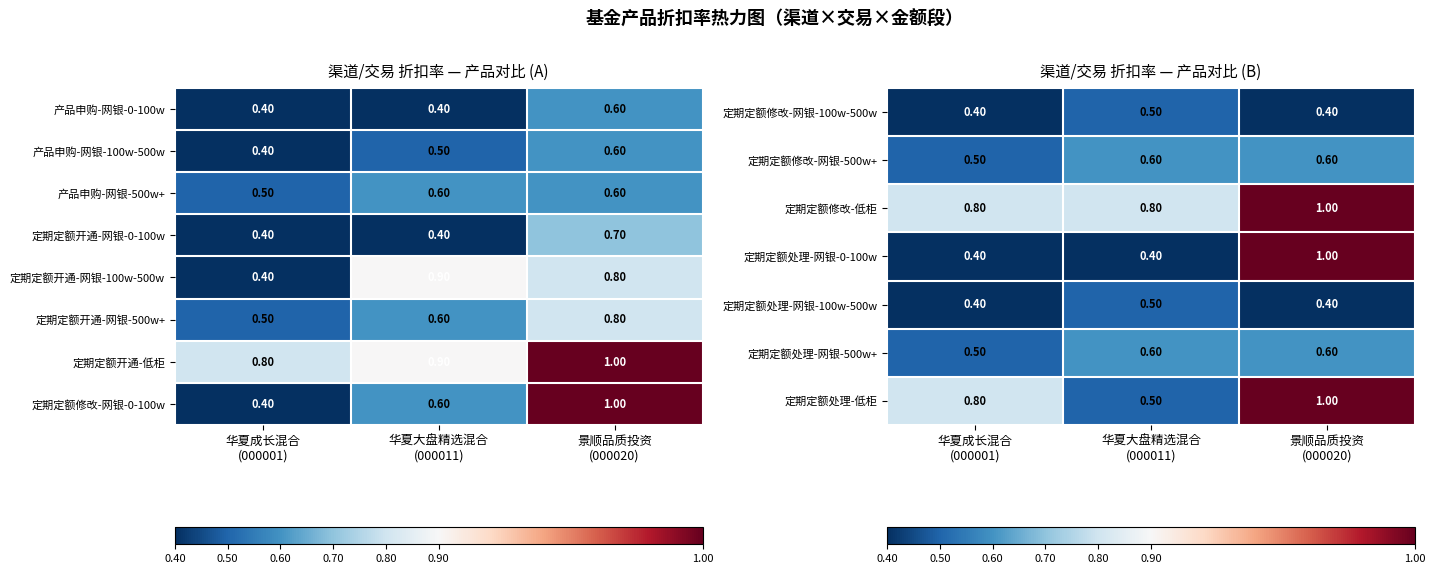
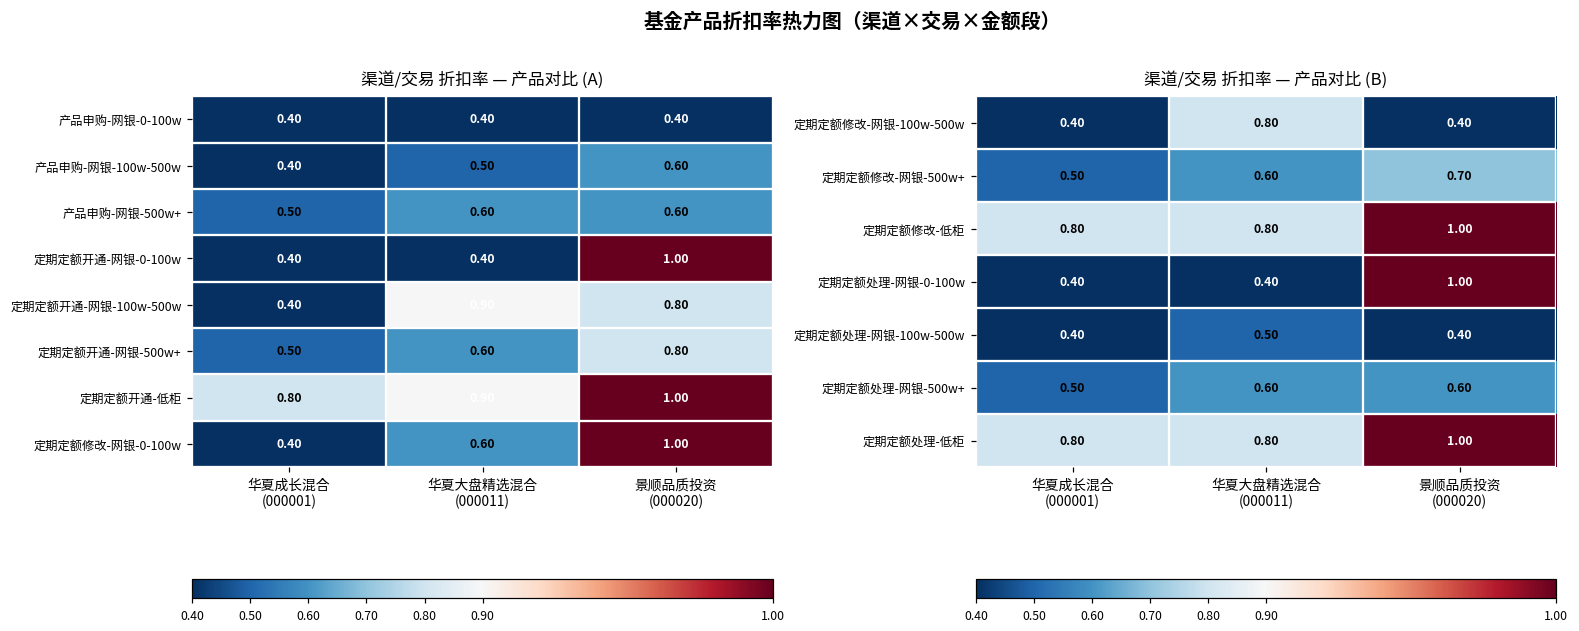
  {
    "渠道/交易 折扣率 — 产品对比 (A)": {
      "产品申购-网银-0-100w": {
        "华夏成长混合 (000001)": 0.40,
        "华夏大盘精选混合 (000011)": 0.40,
-       "景顺品质投资 (000020)": 0.60
+       "景顺品质投资 (000020)": 0.40
      },
      "产品申购-网银-100w-500w": {
        "华夏成长混合 (000001)": 0.40,
        "华夏大盘精选混合 (000011)": 0.50,
        "景顺品质投资 (000020)": 0.60
      },
      "产品申购-网银-500w+": {
        "华夏成长混合 (000001)": 0.50,
        "华夏大盘精选混合 (000011)": 0.60,
        "景顺品质投资 (000020)": 0.60
      },
      "定期定额开通-网银-0-100w": {
        "华夏成长混合 (000001)": 0.40,
        "华夏大盘精选混合 (000011)": 0.40,
-       "景顺品质投资 (000020)": 0.70
+       "景顺品质投资 (000020)": 1.00
      },
      "定期定额开通-网银-100w-500w": {
        "华夏成长混合 (000001)": 0.40,
        "景顺品质投资 (000020)": 0.80
      },
      "定期定额开通-网银-500w+": {
        "华夏成长混合 (000001)": 0.50,
        "华夏大盘精选混合 (000011)": 0.60,
        "景顺品质投资 (000020)": 0.80
      },
      "定期定额开通-低柜": {
        "华夏成长混合 (000001)": 0.80,
        "景顺品质投资 (000020)": 1.00
      },
      "定期定额修改-网银-0-100w": {
        "华夏成长混合 (000001)": 0.40,
        "华夏大盘精选混合 (000011)": 0.60,
        "景顺品质投资 (000020)": 1.00
      }
    },
    "渠道/交易 折扣率 — 产品对比 (B)": {
      "定期定额修改-网银-100w-500w": {
        "华夏成长混合 (000001)": 0.40,
-       "华夏大盘精选混合 (000011)": 0.50,
+       "华夏大盘精选混合 (000011)": 0.80,
        "景顺品质投资 (000020)": 0.40
      },
      "定期定额修改-网银-500w+": {
        "华夏成长混合 (000001)": 0.50,
        "华夏大盘精选混合 (000011)": 0.60,
-       "景顺品质投资 (000020)": 0.60
+       "景顺品质投资 (000020)": 0.70
      },
      "定期定额修改-低柜": {
        "华夏成长混合 (000001)": 0.80,
        "华夏大盘精选混合 (000011)": 0.80,
        "景顺品质投资 (000020)": 1.00
      },
      "定期定额处理-网银-0-100w": {
        "华夏成长混合 (000001)": 0.40,
        "华夏大盘精选混合 (000011)": 0.40,
        "景顺品质投资 (000020)": 1.00
      },
      "定期定额处理-网银-100w-500w": {
        "华夏成长混合 (000001)": 0.40,
        "华夏大盘精选混合 (000011)": 0.50,
        "景顺品质投资 (000020)": 0.40
      },
      "定期定额处理-网银-500w+": {
        "华夏成长混合 (000001)": 0.50,
        "华夏大盘精选混合 (000011)": 0.60,
        "景顺品质投资 (000020)": 0.60
      },
      "定期定额处理-低柜": {
        "华夏成长混合 (000001)": 0.80,
-       "华夏大盘精选混合 (000011)": 0.50,
+       "华夏大盘精选混合 (000011)": 0.80,
        "景顺品质投资 (000020)": 1.00
      }
    }
  }
